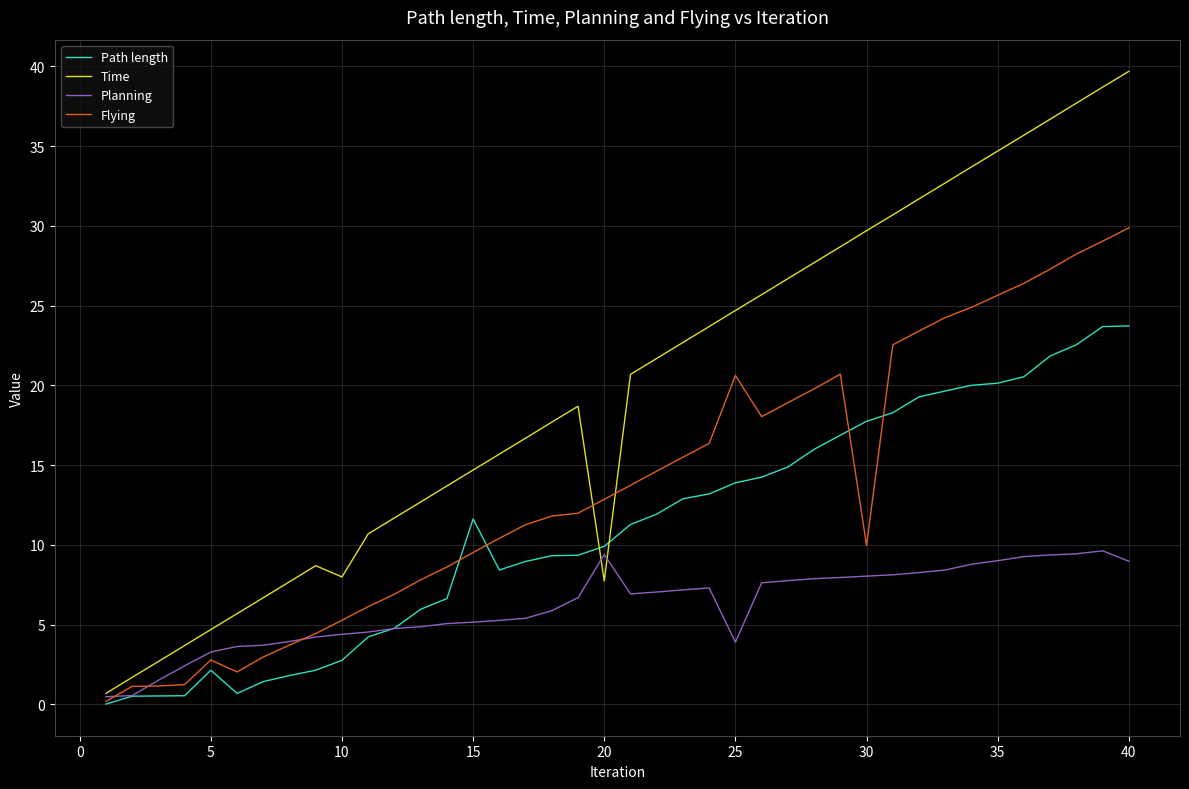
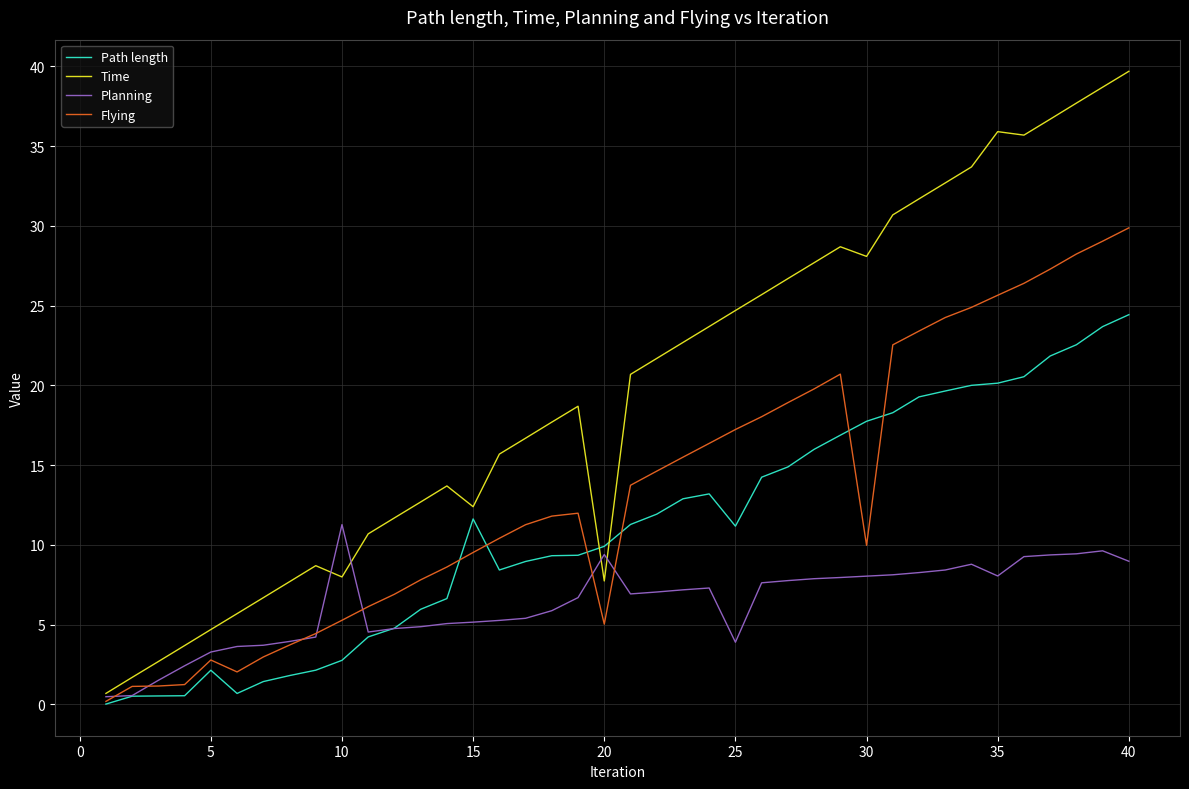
  {
    "Path length": {
      "5": 2.1,
      "10": 2.8,
      "15": 11.6,
      "20": 9.9,
-     "25": 13.9,
+     "25": 11.2,
      "30": 17.8,
      "35": 20.1,
-     "40": 23.7
+     "40": 24.4
    },
    "Time": {
      "5": 4.7,
      "10": 8.0,
-     "15": 14.7,
+     "15": 12.4,
      "20": 7.7,
      "25": 24.7,
-     "30": 29.7,
-     "35": 34.7,
+     "30": 28.1,
+     "35": 35.9,
      "40": 39.7
    },
    "Planning": {
      "5": 3.3,
-     "10": 4.4,
+     "10": 11.3,
      "15": 5.2,
      "20": 9.4,
      "25": 3.9,
      "30": 8.0,
-     "35": 9.0,
+     "35": 8.1,
      "40": 9.0
    },
    "Flying": {
      "5": 2.8,
      "10": 5.3,
      "15": 9.5,
-     "20": 12.9,
-     "25": 20.6,
+     "20": 5.0,
+     "25": 17.2,
      "30": 10.0,
      "35": 25.7,
      "40": 29.9
    }
  }
